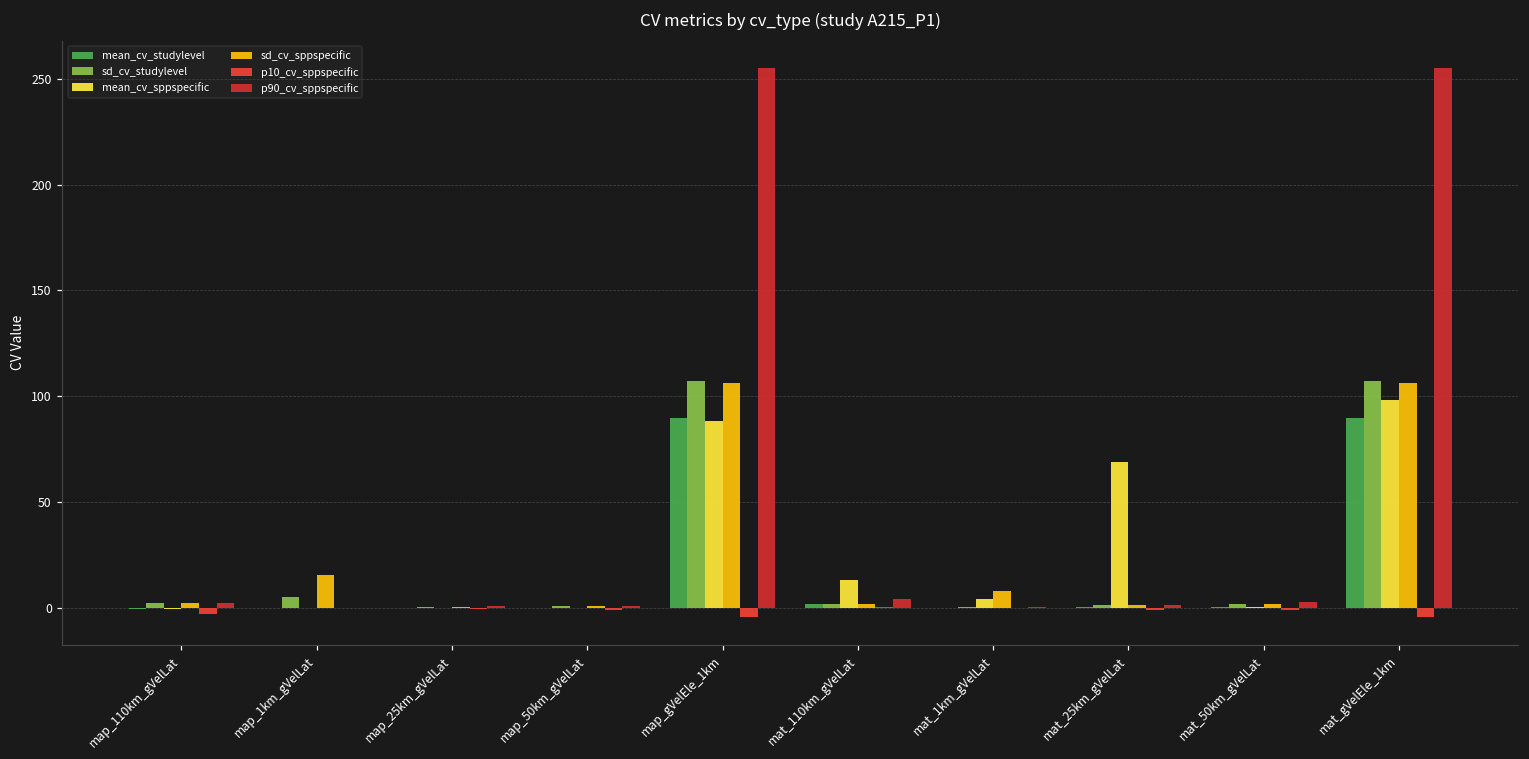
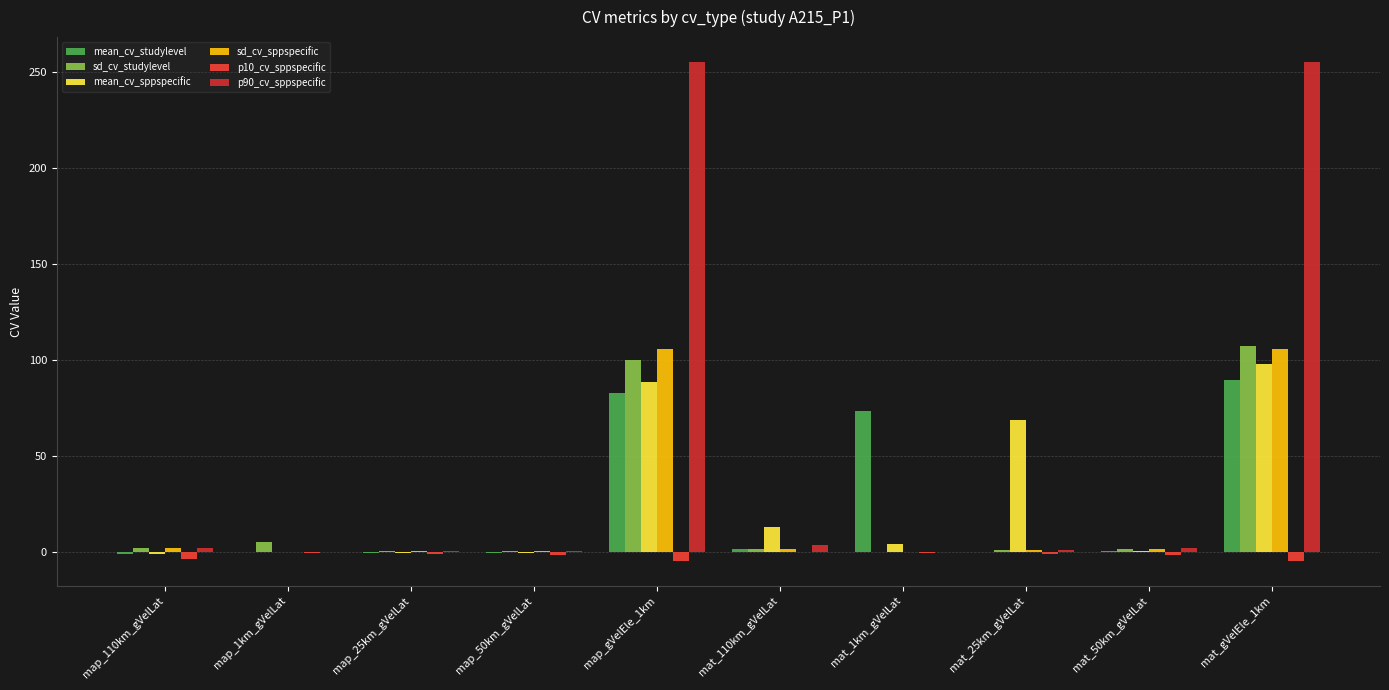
  {
    "mean_cv_studylevel": {
-     "map_gVelEle_1km": 90,
+     "map_gVelEle_1km": 83,
      "mat_110km_gVelLat": 2,
-     "mat_1km_gVelLat": 0,
+     "mat_1km_gVelLat": 74,
      "mat_gVelEle_1km": 90
    },
    "sd_cv_studylevel": {
      "map_110km_gVelLat": 2,
      "map_1km_gVelLat": 5,
-     "map_gVelEle_1km": 107,
+     "map_gVelEle_1km": 100,
      "mat_110km_gVelLat": 2,
      "mat_50km_gVelLat": 2,
      "mat_gVelEle_1km": 107
    },
    "mean_cv_sppspecific": {
      "map_gVelEle_1km": 88,
      "mat_110km_gVelLat": 13,
      "mat_1km_gVelLat": 4,
      "mat_25km_gVelLat": 69,
      "mat_gVelEle_1km": 98
    },
    "sd_cv_sppspecific": {
      "map_110km_gVelLat": 2,
-     "map_1km_gVelLat": 15,
+     "map_1km_gVelLat": 0,
      "map_gVelEle_1km": 106,
      "mat_110km_gVelLat": 2,
-     "mat_1km_gVelLat": 8,
+     "mat_1km_gVelLat": 0,
      "mat_50km_gVelLat": 2,
      "mat_gVelEle_1km": 106
    }
  }
